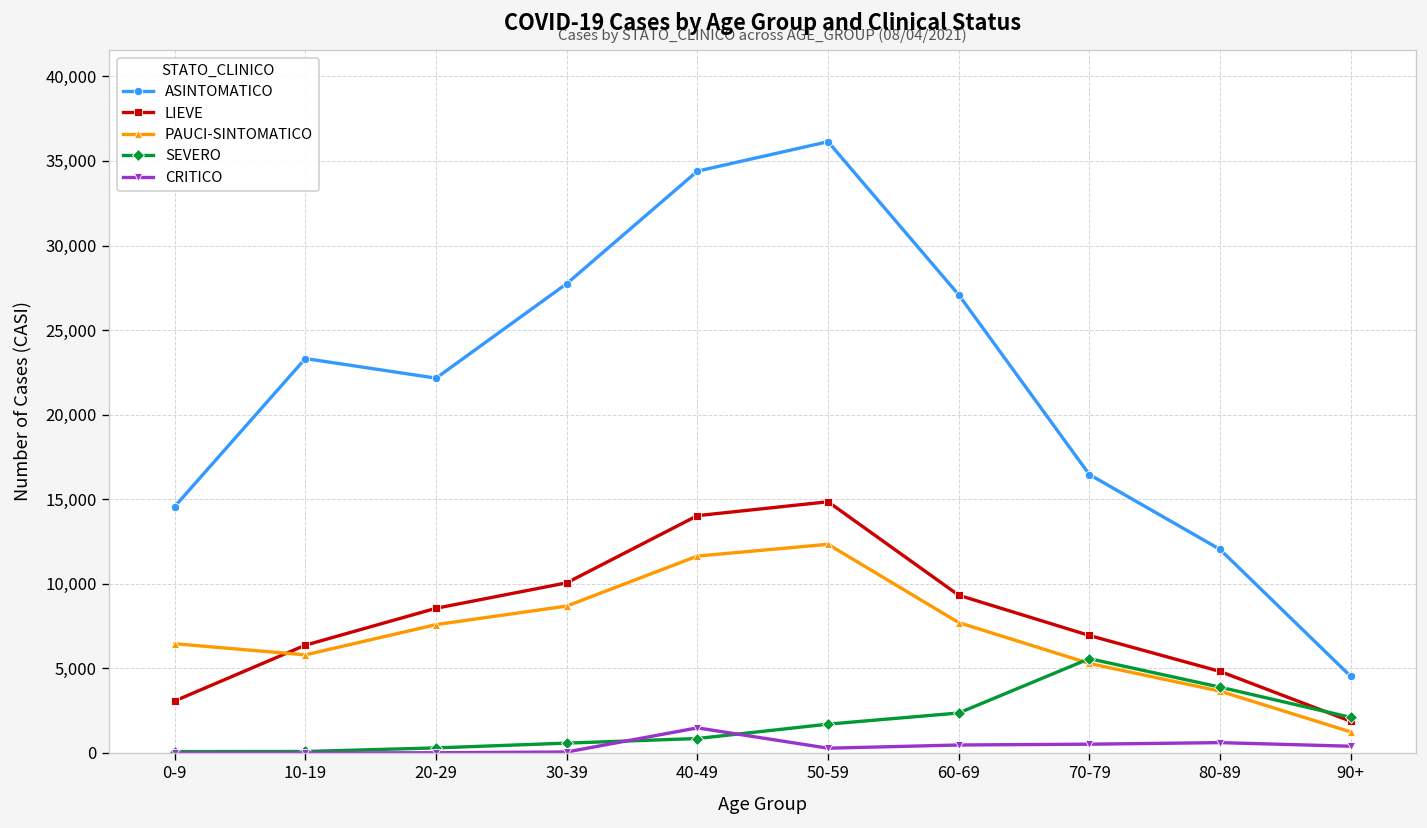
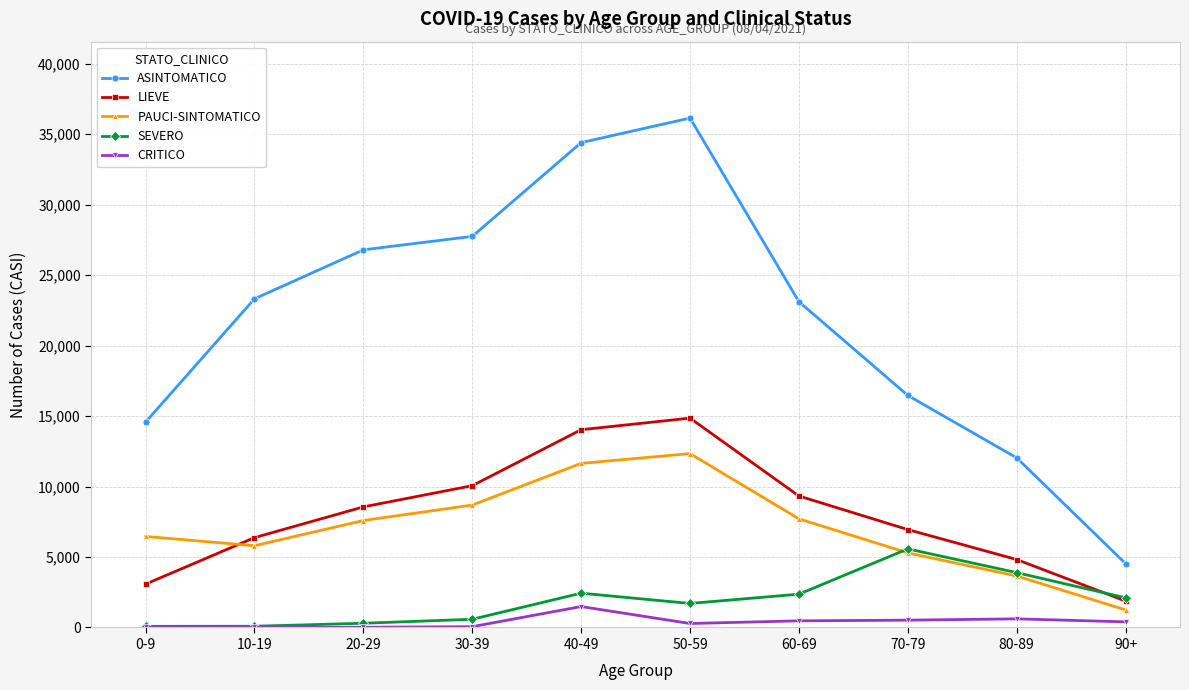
  {
    "ASINTOMATICO": {
      "0-9": "14,600",
      "10-19": "23,300",
-     "20-29": "22,200",
+     "20-29": "26,800",
      "30-39": "27,700",
      "40-49": "34,400",
      "50-59": "36,100",
-     "60-69": "27,100",
+     "60-69": "23,100",
      "70-79": "16,500",
      "80-89": "12,000",
      "90+": "4,500"
    },
    "LIEVE": {
      "0-9": "3,100",
      "10-19": "6,400",
      "20-29": "8,600",
      "30-39": "10,100",
      "40-49": "14,000",
      "50-59": "14,900",
      "60-69": "9,300",
      "70-79": "6,900",
      "80-89": "4,800",
      "90+": "1,900"
    },
    "PAUCI-SINTOMATICO": {
      "0-9": "6,500",
      "10-19": "5,800",
      "20-29": "7,600",
      "30-39": "8,700",
      "40-49": "11,600",
      "50-59": "12,300",
      "60-69": "7,700",
      "70-79": "5,300",
      "80-89": "3,700",
      "90+": "1,200"
    },
    "SEVERO": {
      "20-29": "300",
      "30-39": "600",
-     "40-49": "900",
+     "40-49": "2,400",
      "50-59": "1,700",
      "60-69": "2,400",
      "70-79": "5,600",
      "80-89": "3,900",
      "90+": "2,100"
    },
    "CRITICO": {
      "20-29": "0",
      "30-39": "100",
      "40-49": "1,500",
      "50-59": "300",
      "60-69": "500",
      "70-79": "500",
      "80-89": "600",
      "90+": "400"
    }
  }
